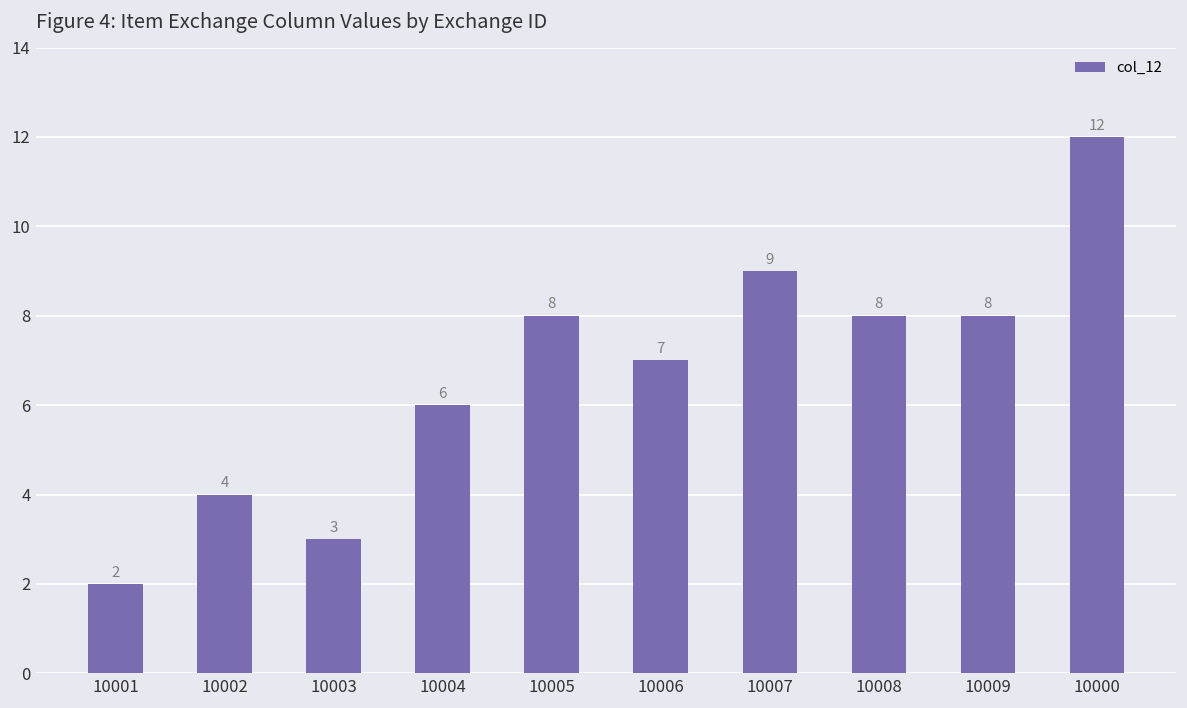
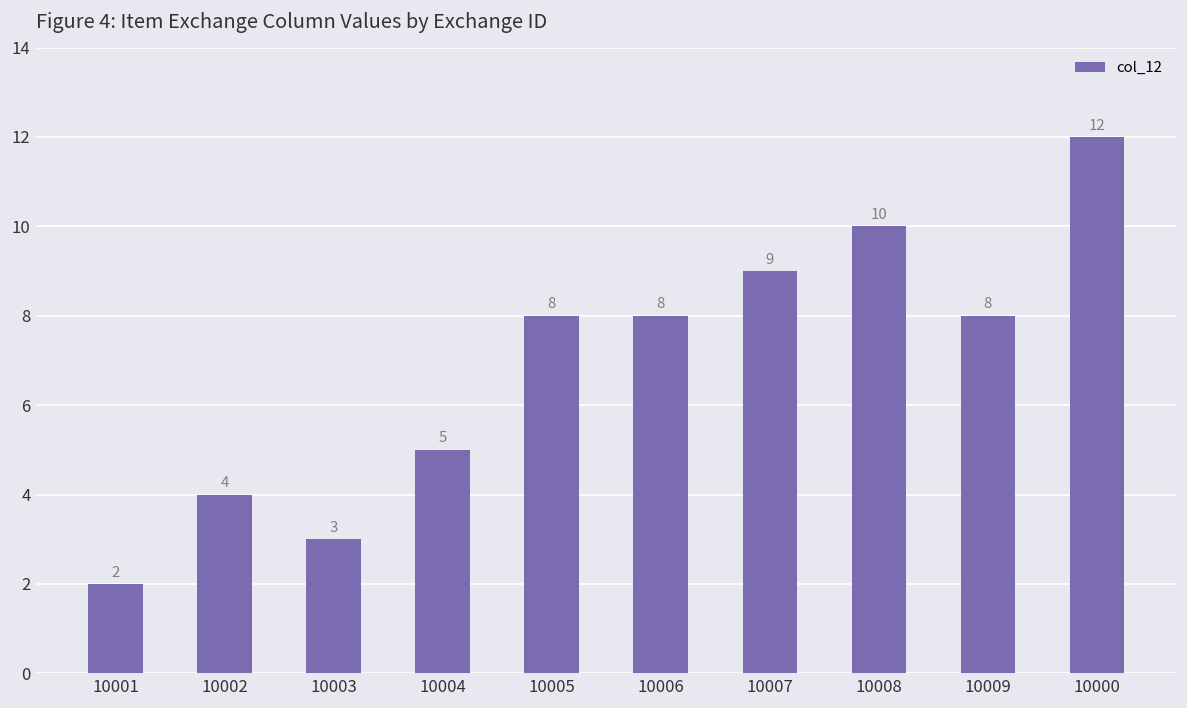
  {
    "10001": 2,
    "10002": 4,
    "10003": 3,
-   "10004": 6,
+   "10004": 5,
    "10005": 8,
-   "10006": 7,
+   "10006": 8,
    "10007": 9,
-   "10008": 8,
+   "10008": 10,
    "10009": 8,
    "10000": 12
  }
